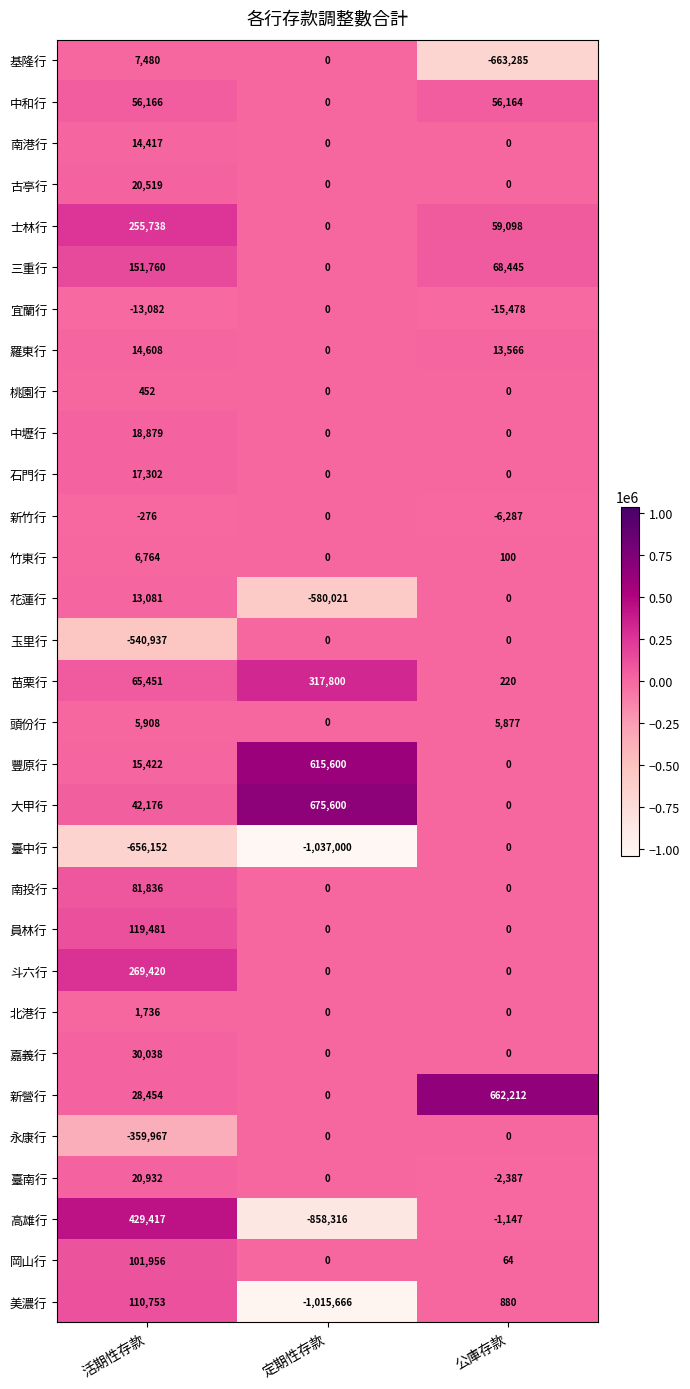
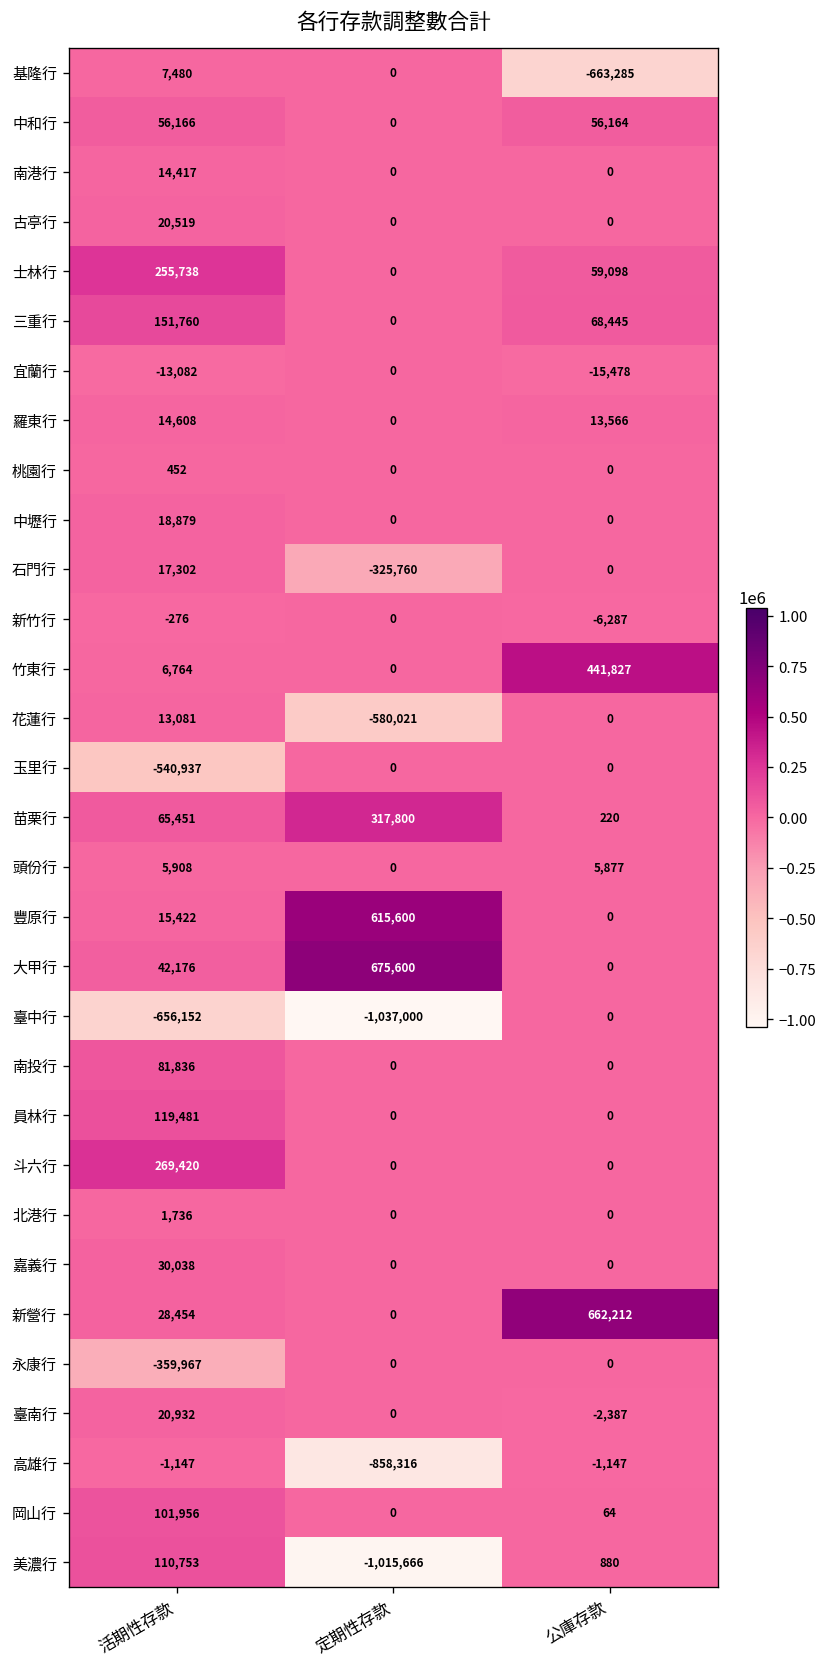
  {
    "基隆行": {
      "活期性存款": "7,480",
      "定期性存款": "0",
      "公庫存款": "-663,285"
    },
    "中和行": {
      "活期性存款": "56,166",
      "定期性存款": "0",
      "公庫存款": "56,164"
    },
    "南港行": {
      "活期性存款": "14,417",
      "定期性存款": "0",
      "公庫存款": "0"
    },
    "古亭行": {
      "活期性存款": "20,519",
      "定期性存款": "0",
      "公庫存款": "0"
    },
    "士林行": {
      "活期性存款": "255,738",
      "定期性存款": "0",
      "公庫存款": "59,098"
    },
    "三重行": {
      "活期性存款": "151,760",
      "定期性存款": "0",
      "公庫存款": "68,445"
    },
    "宜蘭行": {
      "活期性存款": "-13,082",
      "定期性存款": "0",
      "公庫存款": "-15,478"
    },
    "羅東行": {
      "活期性存款": "14,608",
      "定期性存款": "0",
      "公庫存款": "13,566"
    },
    "桃園行": {
      "活期性存款": "452",
      "定期性存款": "0",
      "公庫存款": "0"
    },
    "中壢行": {
      "活期性存款": "18,879",
      "定期性存款": "0",
      "公庫存款": "0"
    },
    "石門行": {
      "活期性存款": "17,302",
-     "定期性存款": "0",
+     "定期性存款": "-325,760",
      "公庫存款": "0"
    },
    "新竹行": {
      "活期性存款": "-276",
      "定期性存款": "0",
      "公庫存款": "-6,287"
    },
    "竹東行": {
      "活期性存款": "6,764",
      "定期性存款": "0",
-     "公庫存款": "100"
+     "公庫存款": "441,827"
    },
    "花蓮行": {
      "活期性存款": "13,081",
      "定期性存款": "-580,021",
      "公庫存款": "0"
    },
    "玉里行": {
      "活期性存款": "-540,937",
      "定期性存款": "0",
      "公庫存款": "0"
    },
    "苗栗行": {
      "活期性存款": "65,451",
      "定期性存款": "317,800",
      "公庫存款": "220"
    },
    "頭份行": {
      "活期性存款": "5,908",
      "定期性存款": "0",
      "公庫存款": "5,877"
    },
    "豐原行": {
      "活期性存款": "15,422",
      "定期性存款": "615,600",
      "公庫存款": "0"
    },
    "大甲行": {
      "活期性存款": "42,176",
      "定期性存款": "675,600",
      "公庫存款": "0"
    },
    "臺中行": {
      "活期性存款": "-656,152",
      "定期性存款": "-1,037,000",
      "公庫存款": "0"
    },
    "南投行": {
      "活期性存款": "81,836",
      "定期性存款": "0",
      "公庫存款": "0"
    },
    "員林行": {
      "活期性存款": "119,481",
      "定期性存款": "0",
      "公庫存款": "0"
    },
    "斗六行": {
      "活期性存款": "269,420",
      "定期性存款": "0",
      "公庫存款": "0"
    },
    "北港行": {
      "活期性存款": "1,736",
      "定期性存款": "0",
      "公庫存款": "0"
    },
    "嘉義行": {
      "活期性存款": "30,038",
      "定期性存款": "0",
      "公庫存款": "0"
    },
    "新營行": {
      "活期性存款": "28,454",
      "定期性存款": "0",
      "公庫存款": "662,212"
    },
    "永康行": {
      "活期性存款": "-359,967",
      "定期性存款": "0",
      "公庫存款": "0"
    },
    "臺南行": {
      "活期性存款": "20,932",
      "定期性存款": "0",
      "公庫存款": "-2,387"
    },
    "高雄行": {
-     "活期性存款": "429,417",
+     "活期性存款": "-1,147",
      "定期性存款": "-858,316",
      "公庫存款": "-1,147"
    },
    "岡山行": {
      "活期性存款": "101,956",
      "定期性存款": "0",
      "公庫存款": "64"
    },
    "美濃行": {
      "活期性存款": "110,753",
      "定期性存款": "-1,015,666",
      "公庫存款": "880"
    }
  }
